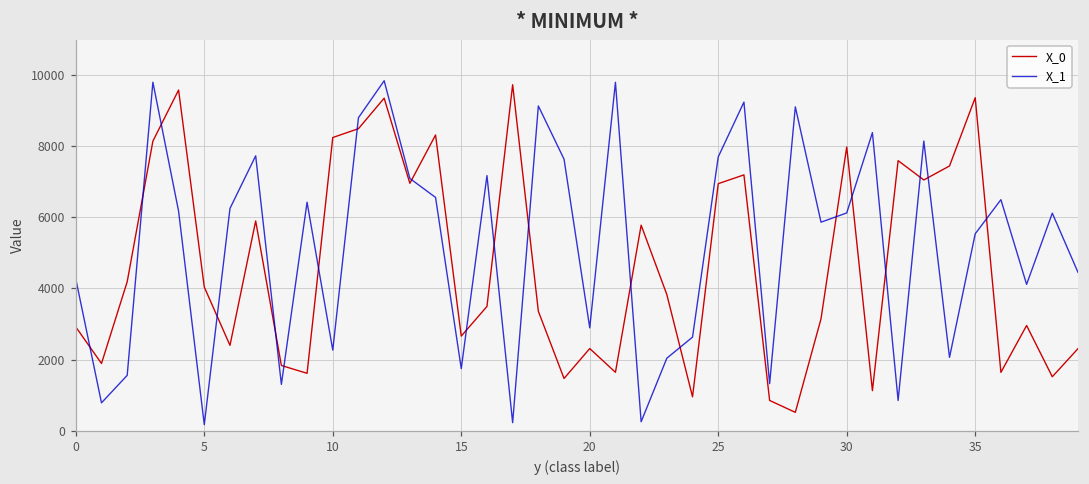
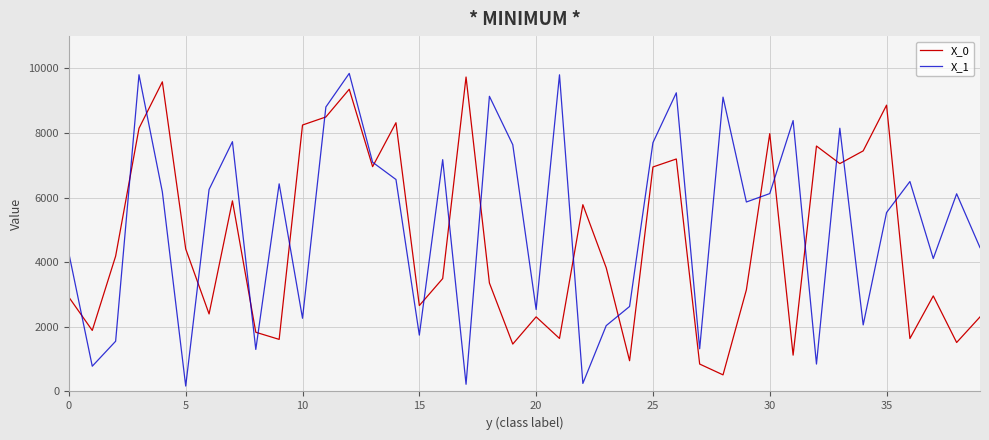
  {
    "X_0": {
      "0": 2900,
-     "5": 4000,
+     "5": 4400,
      "10": 8200,
      "15": 2700,
      "20": 2300,
      "25": 6900,
      "30": 8000,
-     "35": 9400
+     "35": 8900
    },
    "X_1": {
      "0": 4300,
      "5": 200,
      "10": 2300,
      "15": 1700,
-     "20": 2900,
+     "20": 2500,
      "25": 7700,
      "30": 6100,
      "35": 5500
    }
  }
